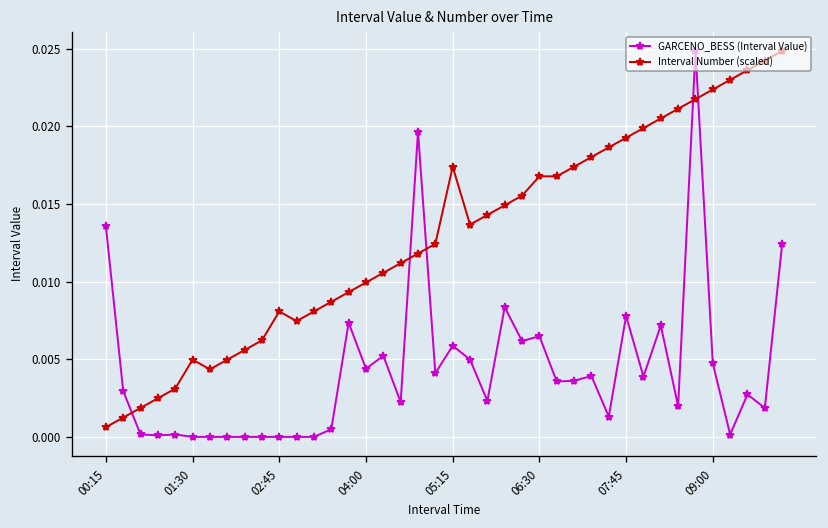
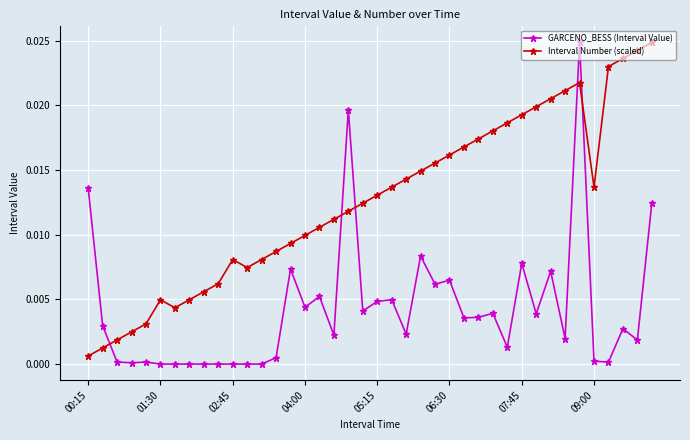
  {
    "GARCENO_BESS (Interval Value)": {
      "00:15": 0.0136,
      "01:30": 0.0000,
      "02:45": 0.0000,
      "04:00": 0.0044,
-     "05:15": 0.0059,
+     "05:15": 0.0048,
      "06:30": 0.0065,
      "07:45": 0.0078,
-     "09:00": 0.0047
+     "09:00": 0.0002
    },
    "Interval Number (scaled)": {
      "00:15": 0.0006,
      "01:30": 0.0050,
      "02:45": 0.0081,
      "04:00": 0.0099,
-     "05:15": 0.0174,
-     "06:30": 0.0168,
+     "05:15": 0.0131,
+     "06:30": 0.0162,
      "07:45": 0.0193,
-     "09:00": 0.0224
+     "09:00": 0.0137
    }
  }
